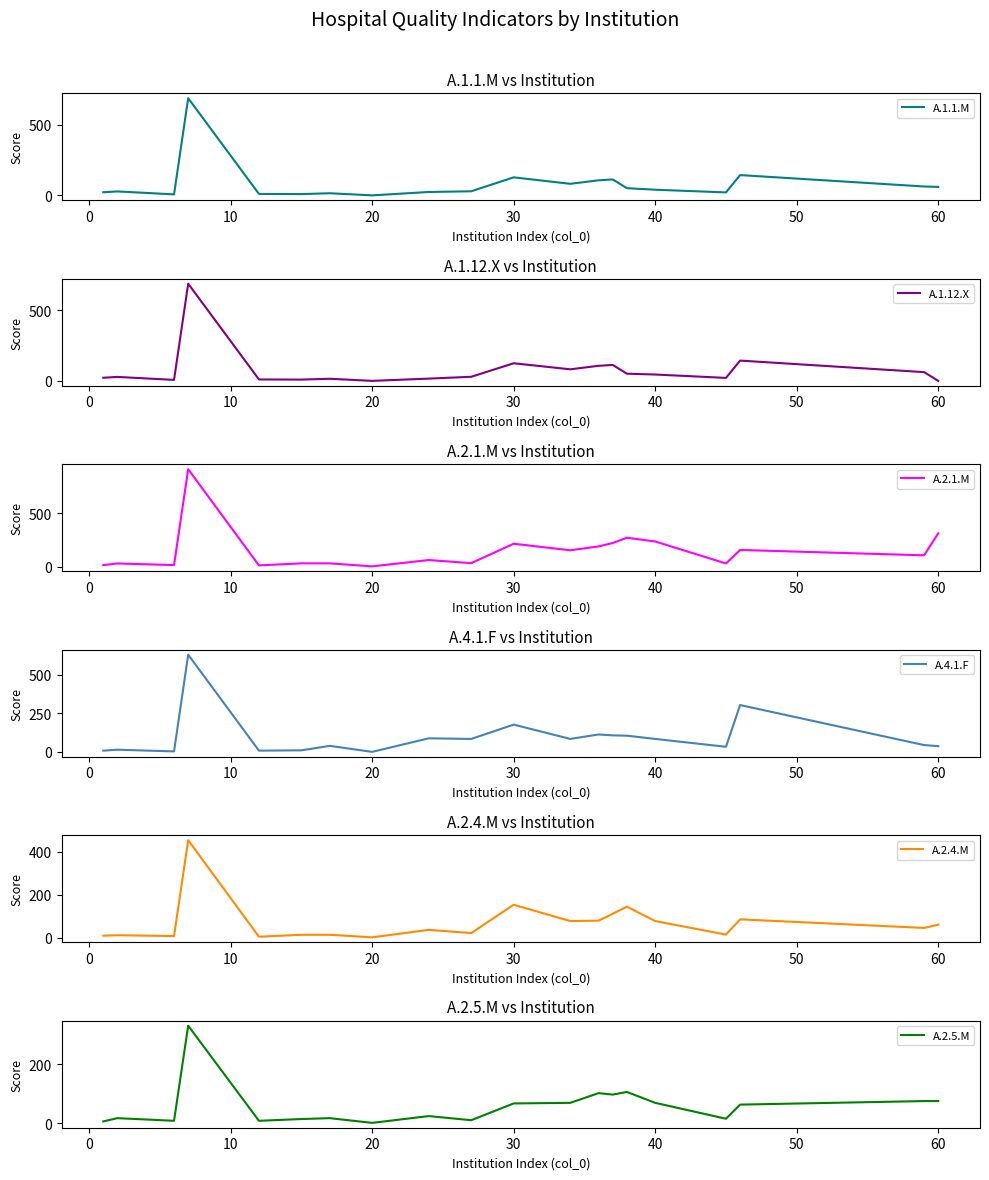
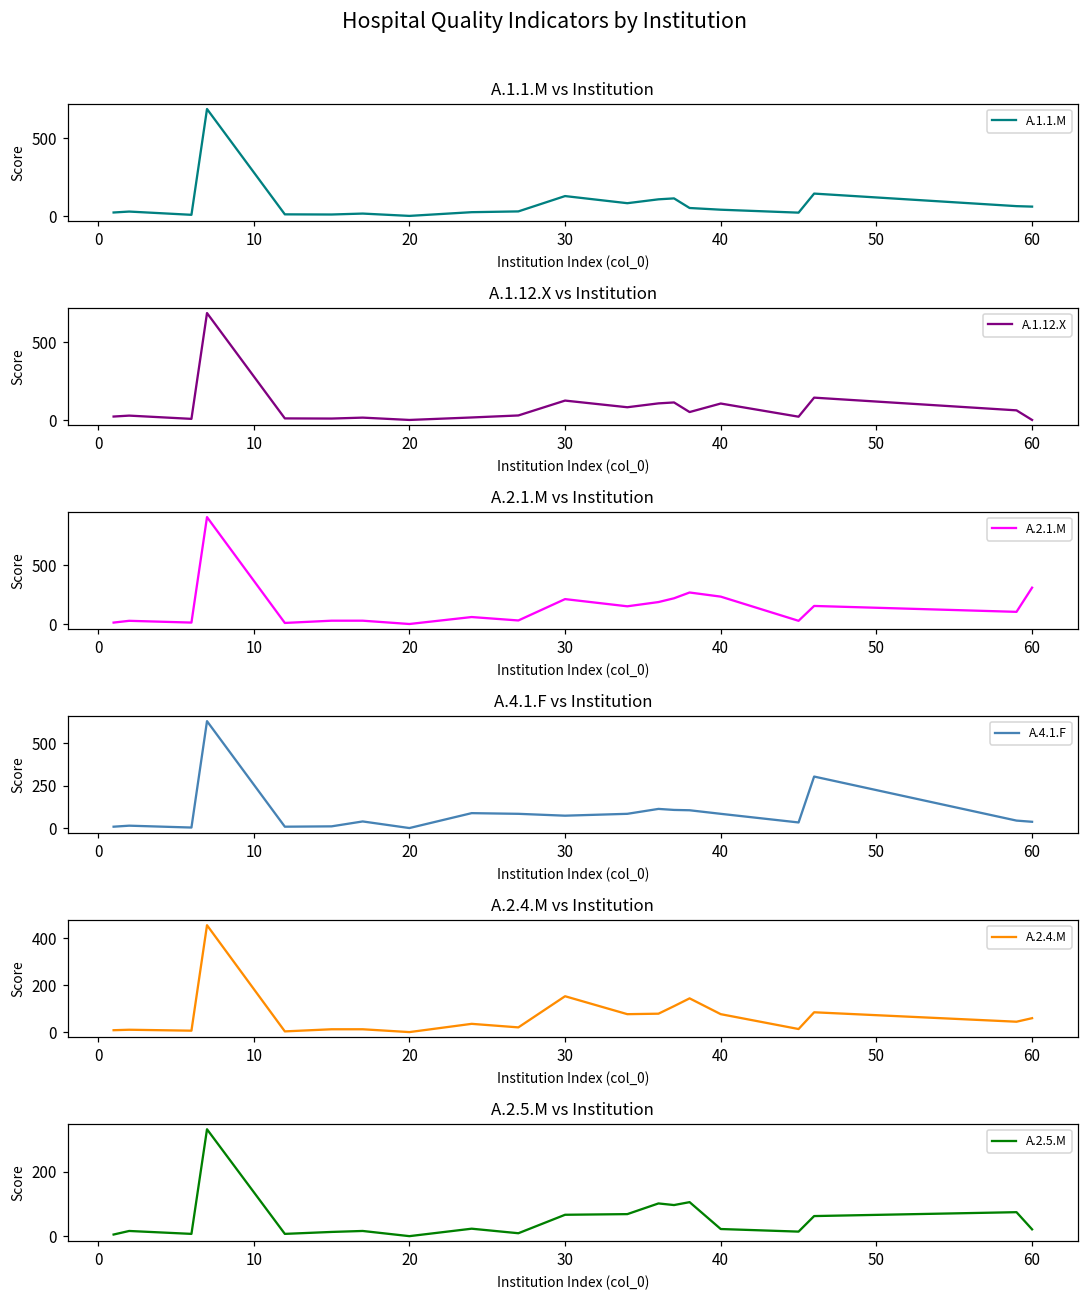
  {
    "A.1.1.M vs Institution": {
      "20": 0,
      "30": 130,
      "40": 40,
      "60": 60
    },
    "A.1.12.X vs Institution": {
      "20": 0,
      "30": 130,
-     "40": 50,
+     "40": 110,
      "60": 0
    },
    "A.2.1.M vs Institution": {
      "20": 0,
      "30": 210,
      "40": 240,
      "60": 310
    },
    "A.4.1.F vs Institution": {
      "20": 0,
-     "30": 180,
+     "30": 70,
      "40": 80,
      "60": 40
    },
    "A.2.4.M vs Institution": {
      "20": 0,
      "30": 150,
      "40": 80,
      "60": 60
    },
    "A.2.5.M vs Institution": {
      "20": 0,
      "30": 70,
-     "40": 70,
-     "60": 80
+     "40": 20,
+     "60": 20
    }
  }
